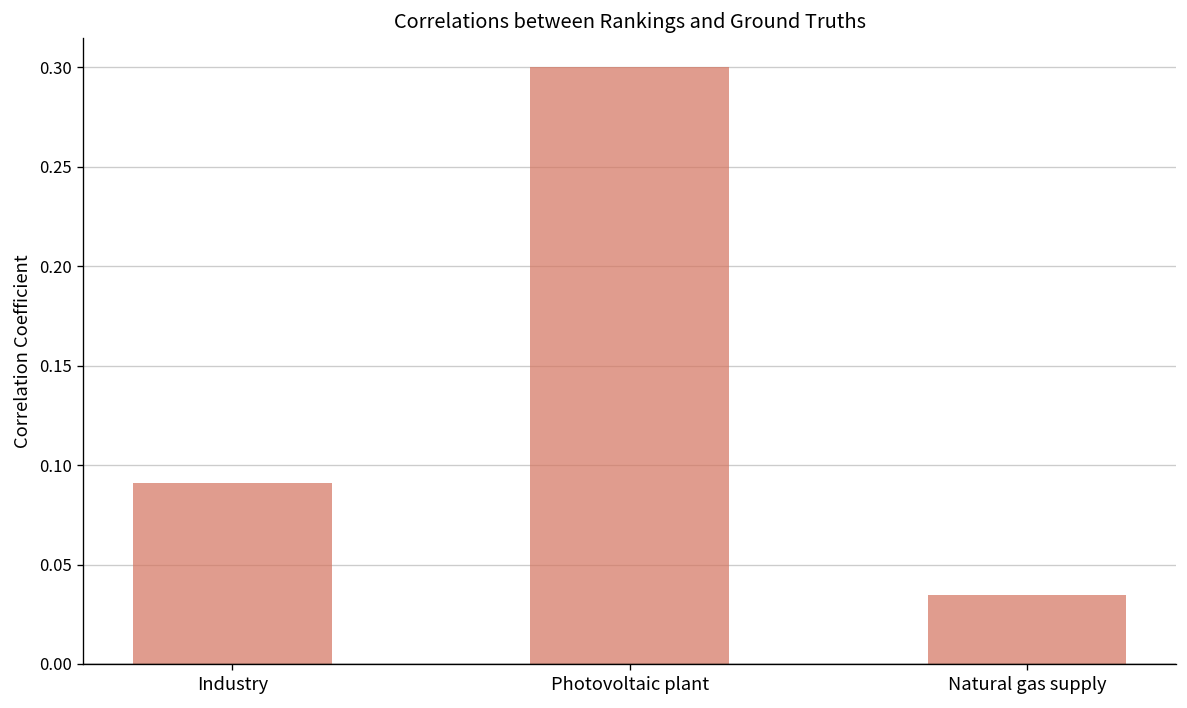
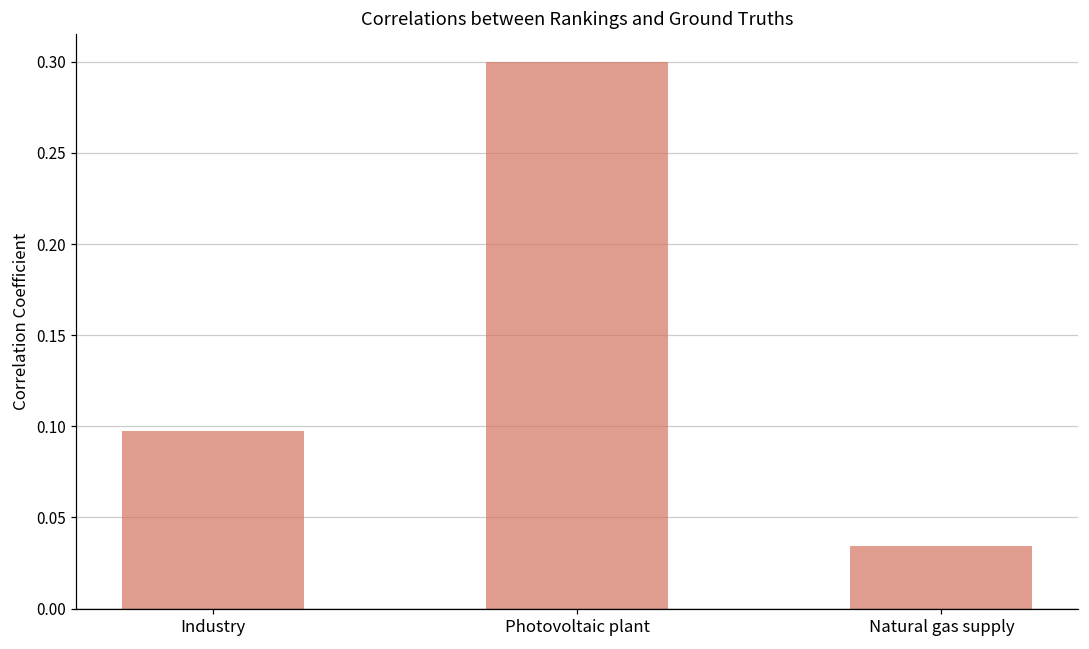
  {
-   "Industry": 0.091,
+   "Industry": 0.098,
    "Photovoltaic plant": 0.300,
    "Natural gas supply": 0.034
  }
